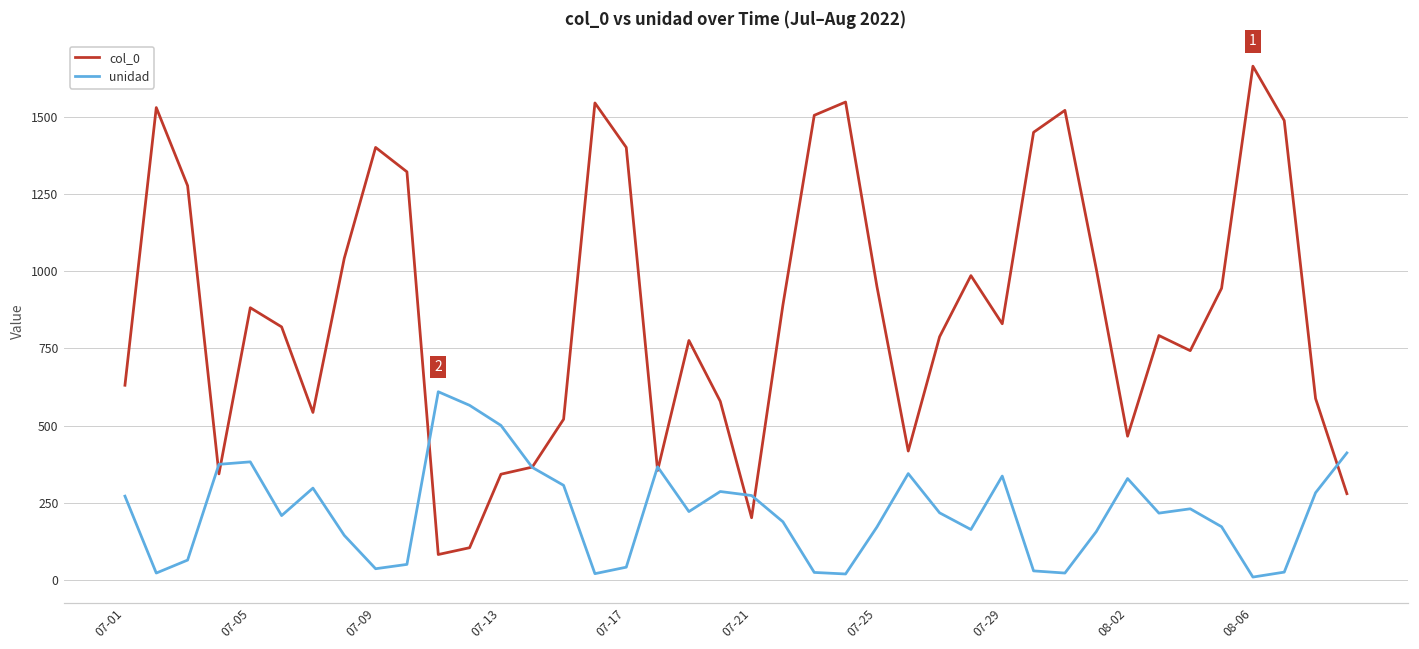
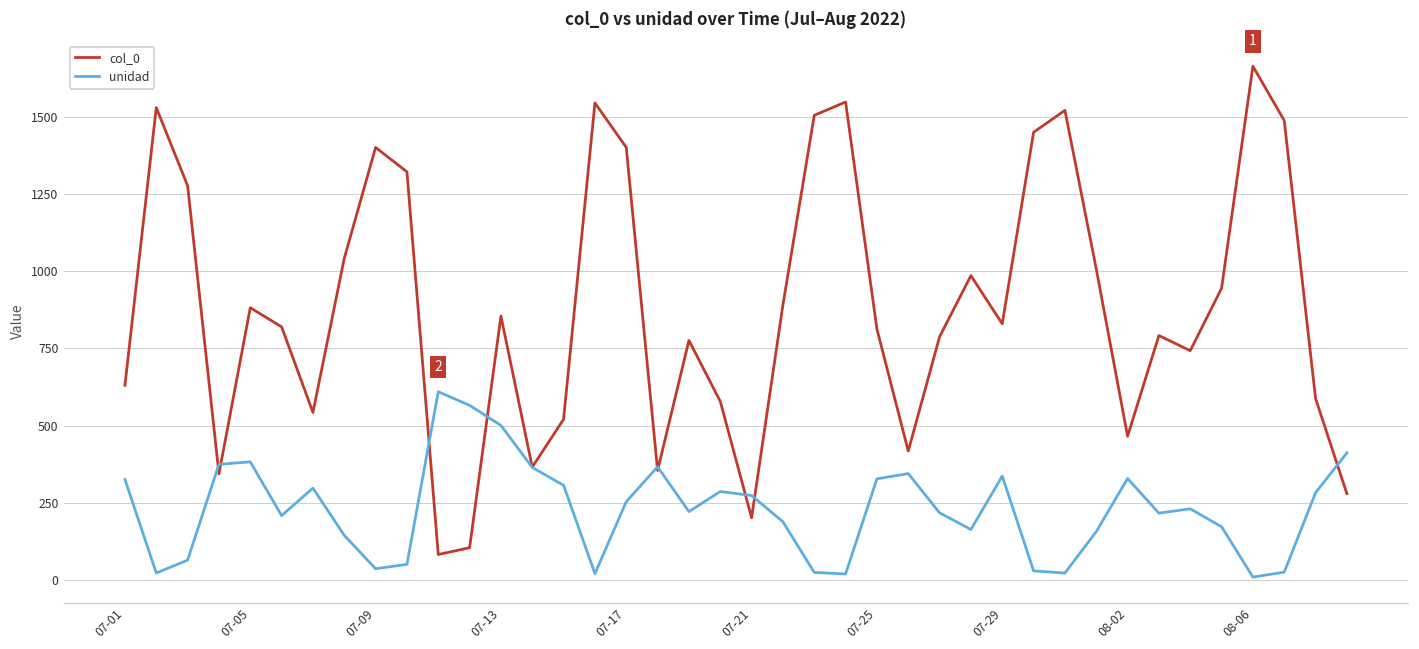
  {
    "col_0": {
      "07-01": 630,
      "07-05": 880,
      "07-09": 1400,
-     "07-13": 340,
+     "07-13": 860,
      "07-17": 1400,
      "07-21": 200,
-     "07-25": 950,
+     "07-25": 810,
      "07-29": 830,
      "08-02": 470
    },
    "unidad": {
-     "07-01": 270,
+     "07-01": 330,
      "07-05": 380,
      "07-09": 40,
      "07-13": 500,
-     "07-17": 40,
+     "07-17": 250,
      "07-21": 270,
-     "07-25": 170,
+     "07-25": 330,
      "07-29": 340,
      "08-02": 330,
      "08-06": 10
    }
  }
